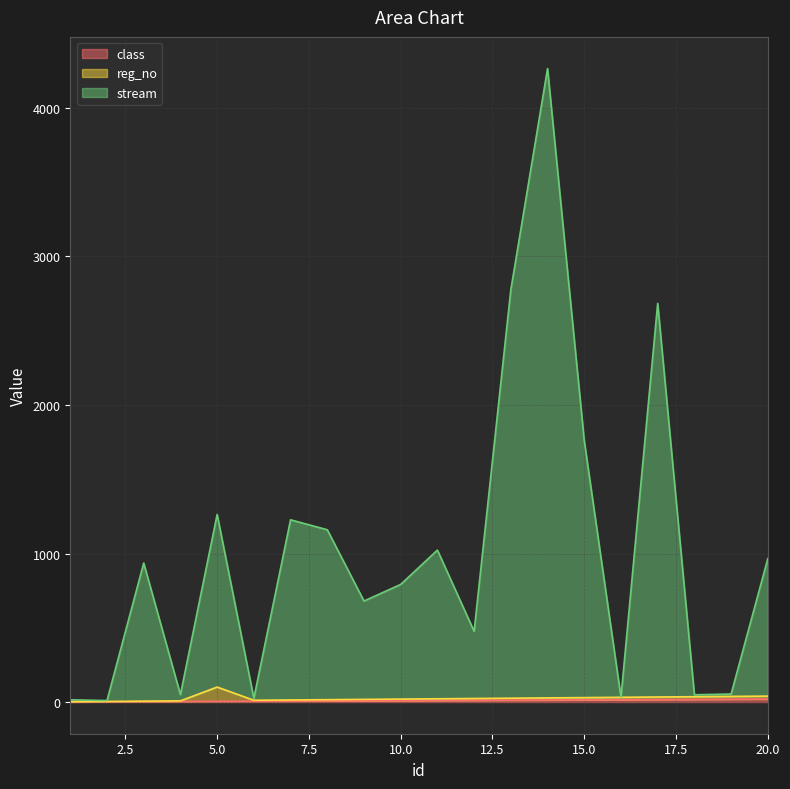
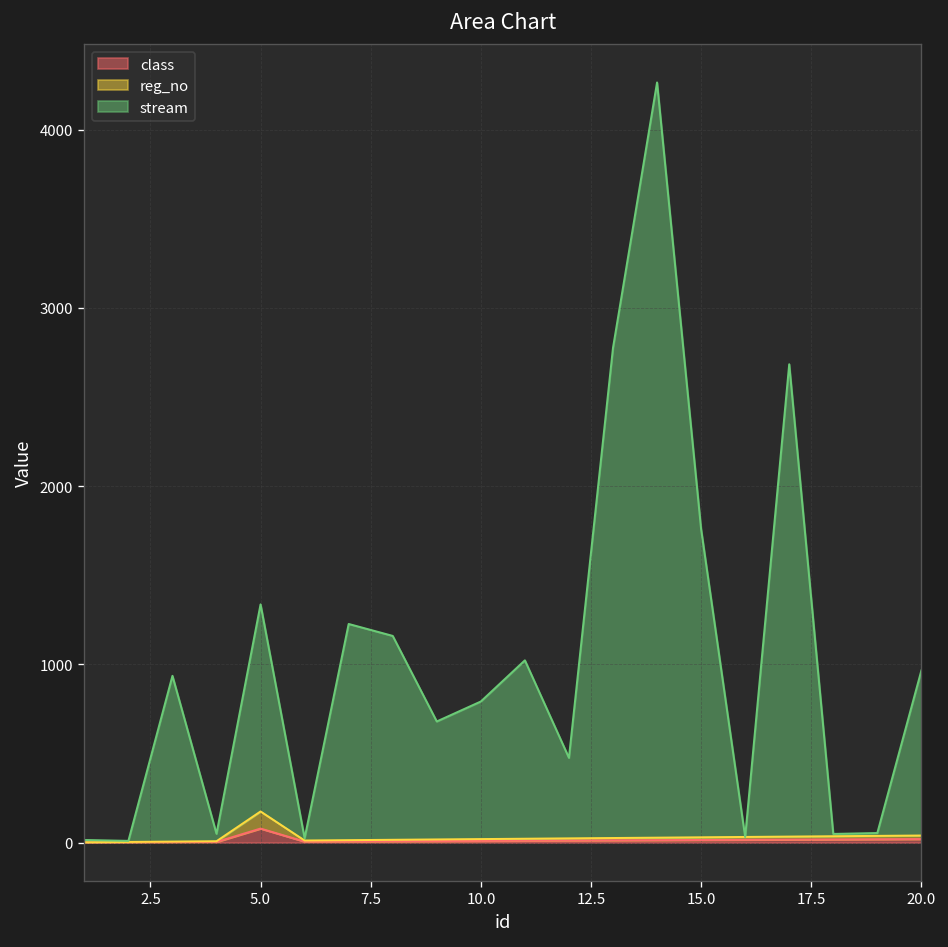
  {
    "class": {
-     "5.0": 10,
+     "5.0": 80,
      "20.0": 20
    },
    "reg_no": {
      "5.0": 100,
      "20.0": 20
    },
    "stream": {
      "5.0": 1160,
      "10.0": 770,
      "15.0": 1730,
      "20.0": 930
    }
  }
